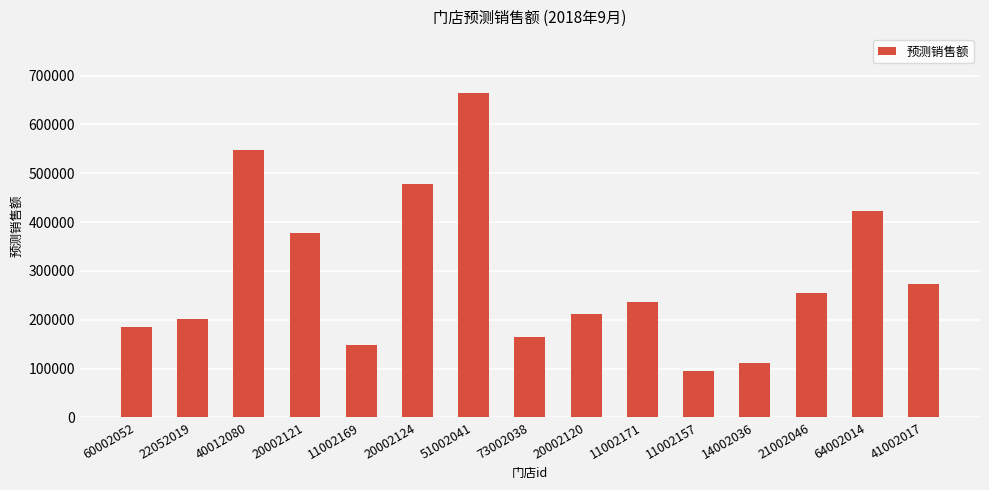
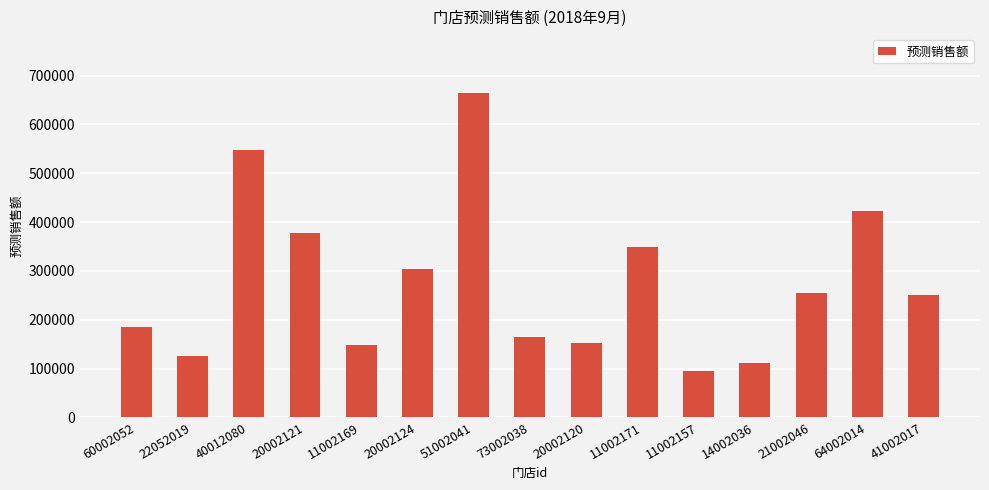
  {
    "60002052": 190000,
-   "22052019": 200000,
+   "22052019": 130000,
    "40012080": 550000,
    "20002121": 380000,
    "11002169": 150000,
-   "20002124": 480000,
+   "20002124": 300000,
    "51002041": 670000,
    "73002038": 170000,
-   "20002120": 210000,
-   "11002171": 240000,
+   "20002120": 150000,
+   "11002171": 350000,
    "11002157": 90000,
    "14002036": 110000,
    "21002046": 260000,
    "64002014": 420000,
-   "41002017": 270000
+   "41002017": 250000
  }
